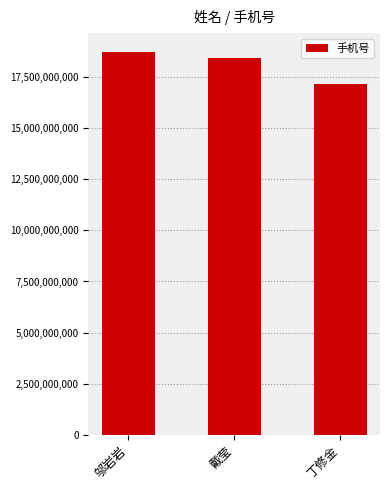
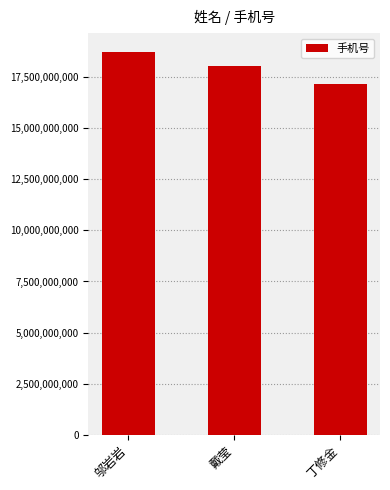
  {
    "邬岩岩": "18,700,000,000",
-   "戴莹": "18,500,000,000",
+   "戴莹": "18,000,000,000",
    "丁修金": "17,200,000,000"
  }
